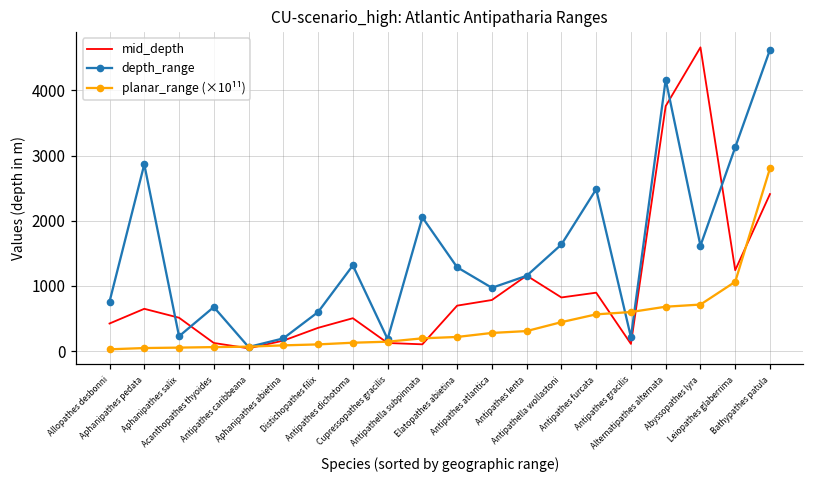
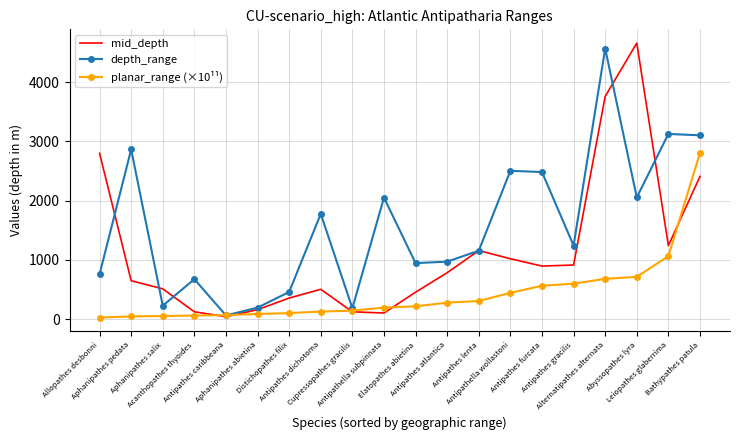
  {
    "mid_depth": {
-     "Allopathes desbonni": 400,
+     "Allopathes desbonni": 2800,
      "Aphanipathes pedata": 700,
      "Aphanipathes salix": 500,
      "Acanthopathes thyoides": 100,
      "Distichopathes filix": 400,
      "Antipathes dichotoma": 500,
      "Antipathella subpinnata": 100,
-     "Elatopathes abietina": 700,
+     "Elatopathes abietina": 500,
      "Antipathes atlantica": 800,
-     "Antipathella wollastoni": 800,
+     "Antipathella wollastoni": 1000,
      "Antipathes furcata": 900,
-     "Antipathes gracilis": 100,
+     "Antipathes gracilis": 900,
      "Alternatipathes alternata": 3800,
      "Abyssopathes lyra": 4700,
      "Leiopathes glaberrima": 1200,
      "Bathypathes patula": 2400
    },
    "depth_range": {
      "Allopathes desbonni": 800,
      "Aphanipathes pedata": 2900,
      "Aphanipathes salix": 200,
      "Acanthopathes thyoides": 700,
-     "Distichopathes filix": 600,
-     "Antipathes dichotoma": 1300,
+     "Distichopathes filix": 500,
+     "Antipathes dichotoma": 1800,
      "Antipathella subpinnata": 2100,
-     "Elatopathes abietina": 1300,
+     "Elatopathes abietina": 900,
      "Antipathes atlantica": 1000,
-     "Antipathella wollastoni": 1600,
+     "Antipathella wollastoni": 2500,
      "Antipathes furcata": 2500,
-     "Antipathes gracilis": 200,
-     "Alternatipathes alternata": 4200,
-     "Abyssopathes lyra": 1600,
+     "Antipathes gracilis": 1200,
+     "Alternatipathes alternata": 4600,
+     "Abyssopathes lyra": 2100,
      "Leiopathes glaberrima": 3100,
-     "Bathypathes patula": 4600
+     "Bathypathes patula": 3100
    },
    "planar_range (×10¹¹)": {
      "Allopathes desbonni": 0,
      "Aphanipathes pedata": 0,
      "Aphanipathes salix": 100,
      "Acanthopathes thyoides": 100,
      "Aphanipathes abietina": 100,
      "Distichopathes filix": 100,
      "Antipathes dichotoma": 100,
      "Antipathella subpinnata": 200,
      "Elatopathes abietina": 200,
      "Antipathes atlantica": 300,
      "Antipathes lenta": 300,
      "Antipathella wollastoni": 400,
      "Antipathes furcata": 600,
      "Antipathes gracilis": 600,
      "Alternatipathes alternata": 700,
      "Abyssopathes lyra": 700,
      "Leiopathes glaberrima": 1100,
      "Bathypathes patula": 2800
    }
  }
